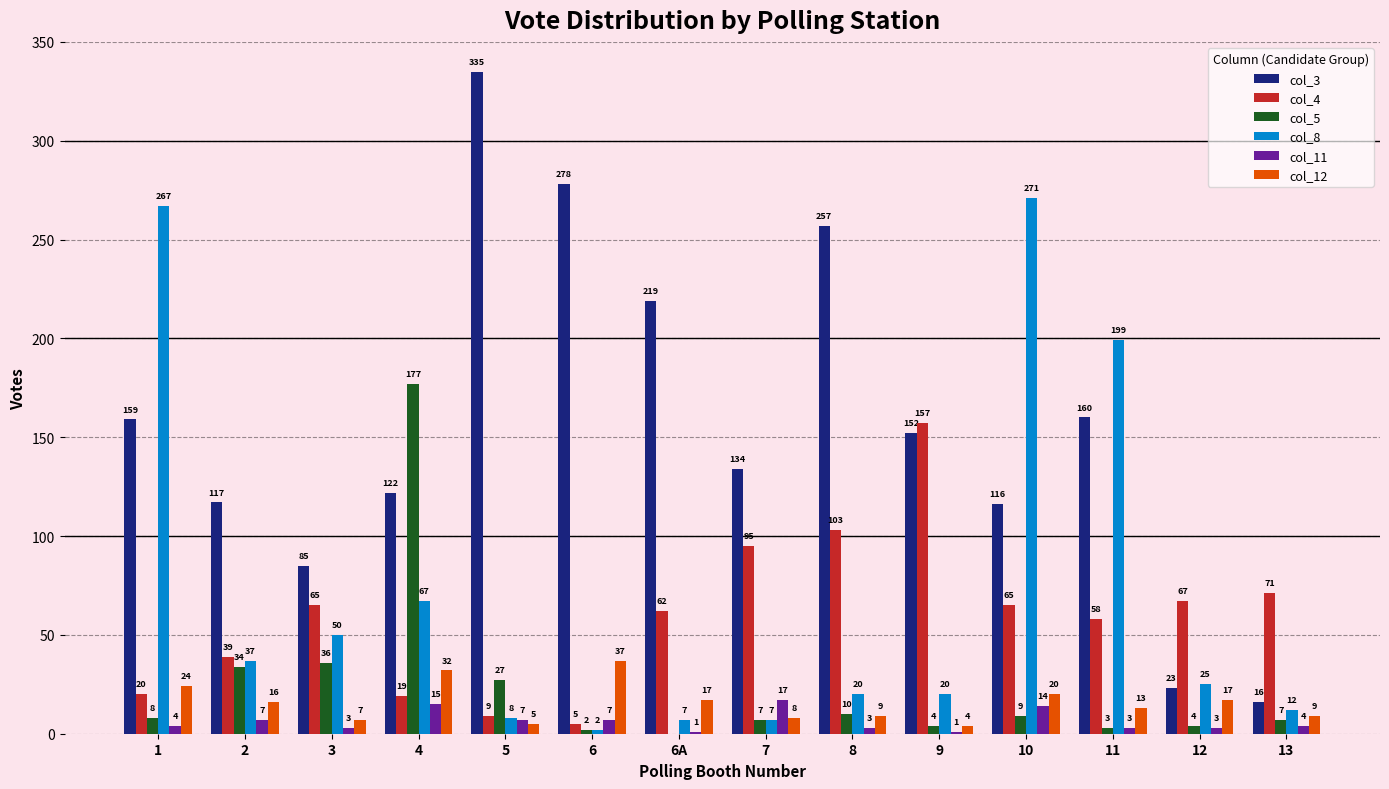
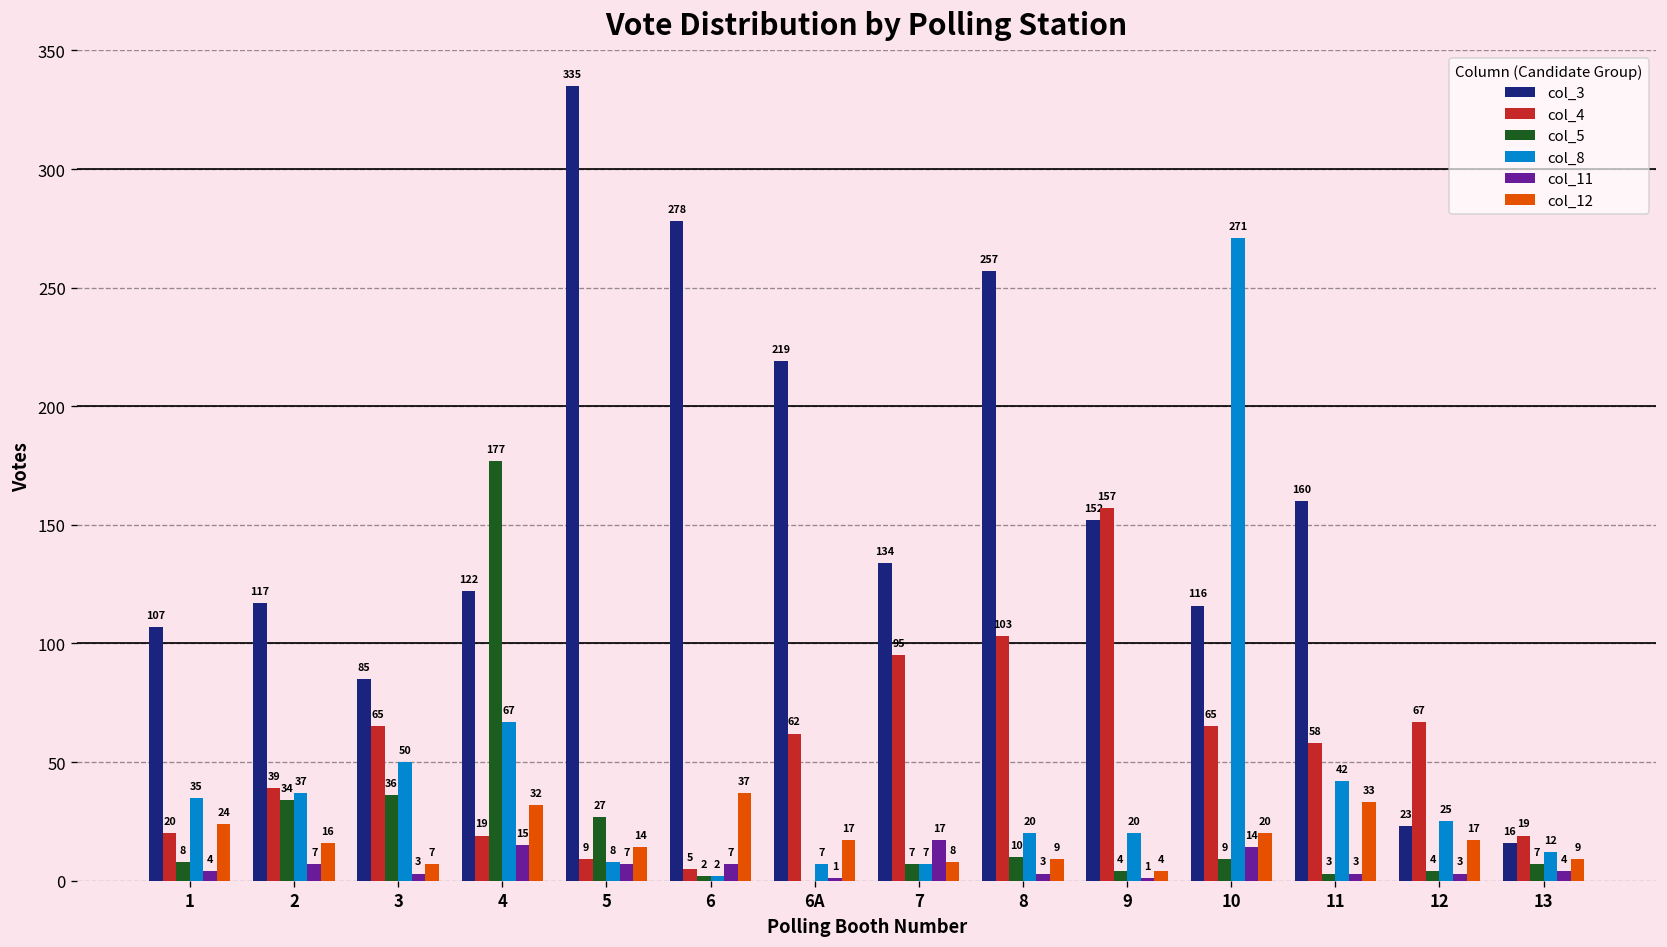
  {
    "col_3": {
-     "1": 159,
+     "1": 107,
      "2": 117,
      "3": 85,
      "4": 122,
      "5": 335,
      "6": 278,
      "6A": 219,
      "7": 134,
      "8": 257,
      "9": 152,
      "10": 116,
      "11": 160,
      "12": 23,
      "13": 16
    },
    "col_4": {
      "1": 20,
      "2": 39,
      "3": 65,
      "4": 19,
      "5": 9,
      "6": 5,
      "6A": 62,
      "7": 95,
      "8": 103,
      "9": 157,
      "10": 65,
      "11": 58,
      "12": 67,
-     "13": 71
+     "13": 19
    },
    "col_5": {
      "1": 8,
      "2": 34,
      "3": 36,
      "4": 177,
      "5": 27,
      "6": 2,
      "7": 7,
      "8": 10,
      "9": 4,
      "10": 9,
      "11": 3,
      "12": 4,
      "13": 7
    },
    "col_8": {
-     "1": 267,
+     "1": 35,
      "2": 37,
      "3": 50,
      "4": 67,
      "5": 8,
      "6": 2,
      "6A": 7,
      "7": 7,
      "8": 20,
      "9": 20,
      "10": 271,
-     "11": 199,
+     "11": 42,
      "12": 25,
      "13": 12
    },
    "col_11": {
      "1": 4,
      "2": 7,
      "3": 3,
      "4": 15,
      "5": 7,
      "6": 7,
      "6A": 1,
      "7": 17,
      "8": 3,
      "9": 1,
      "10": 14,
      "11": 3,
      "12": 3,
      "13": 4
    },
    "col_12": {
      "1": 24,
      "2": 16,
      "3": 7,
      "4": 32,
-     "5": 5,
+     "5": 14,
      "6": 37,
      "6A": 17,
      "7": 8,
      "8": 9,
      "9": 4,
      "10": 20,
-     "11": 13,
+     "11": 33,
      "12": 17,
      "13": 9
    }
  }
